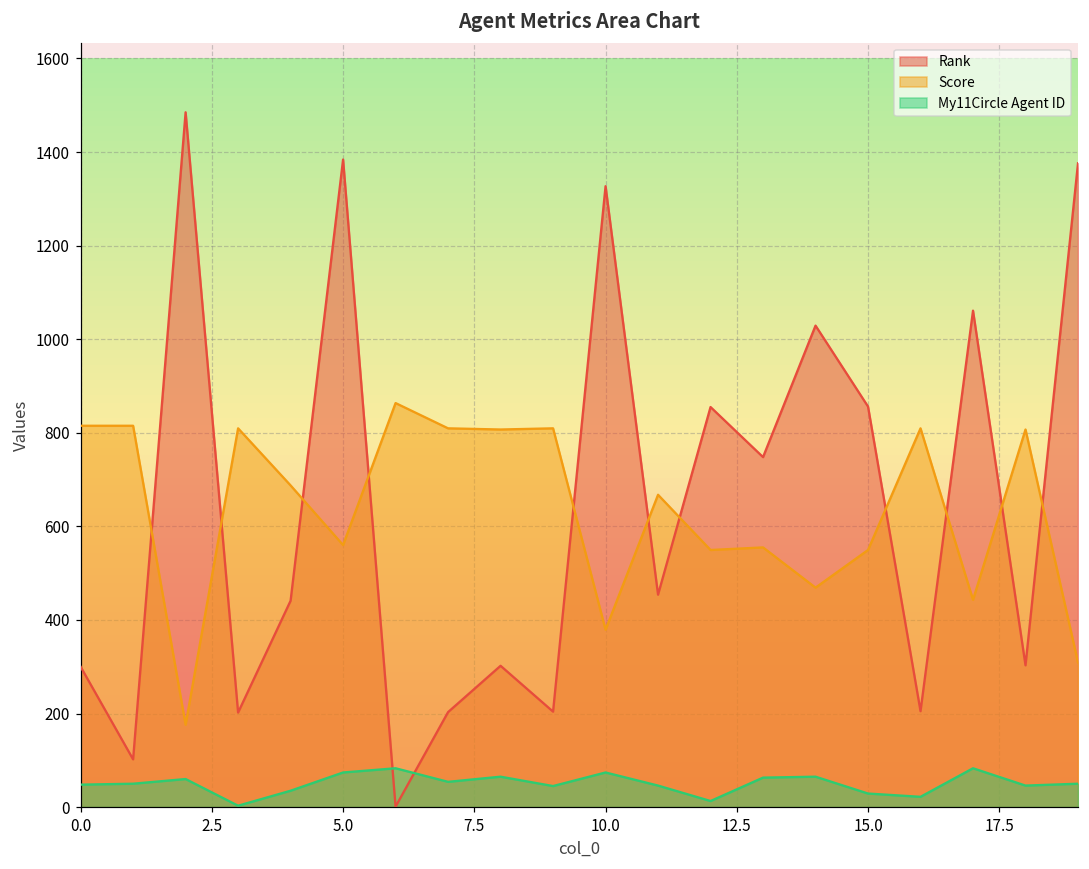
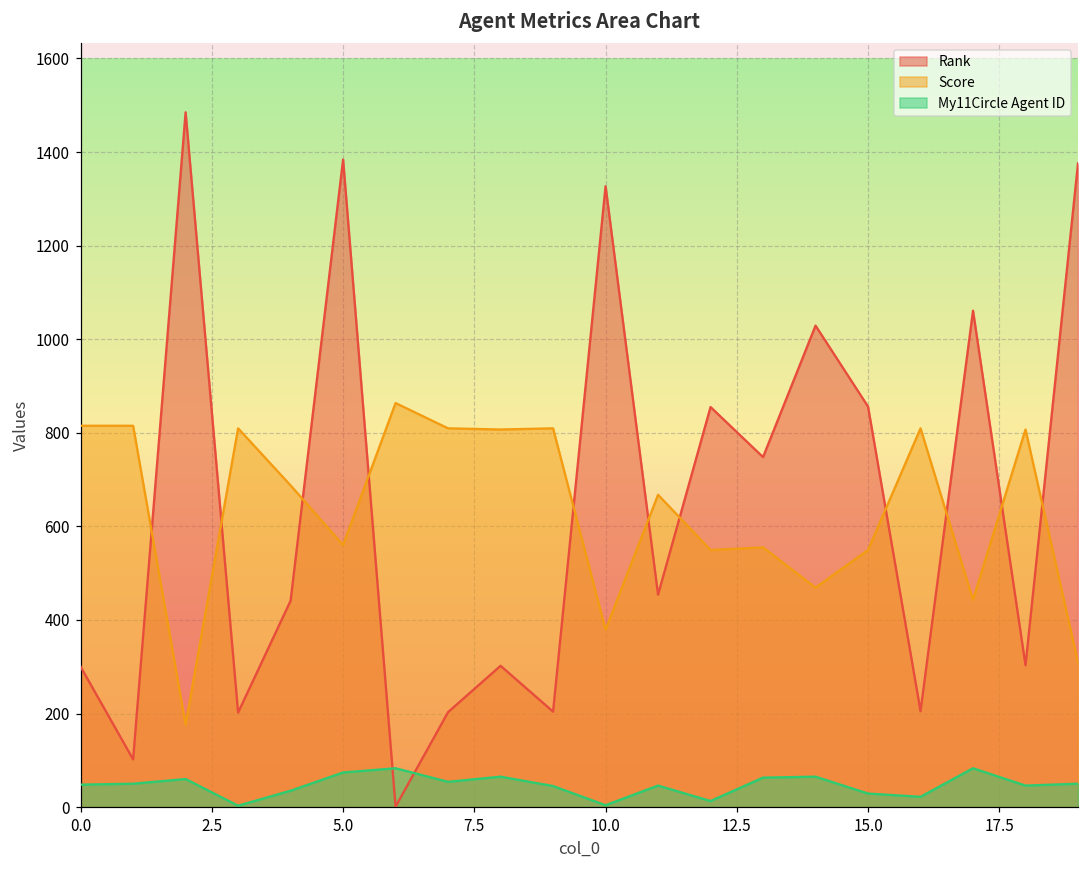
  {
    "Rank": {
      "0.0": 300,
      "5.0": 1380,
      "10.0": 1330,
      "15.0": 860
    },
    "Score": {
      "0.0": 820,
      "5.0": 560,
      "10.0": 380,
      "15.0": 550
    },
    "My11Circle Agent ID": {
      "0.0": 50,
      "5.0": 70,
-     "10.0": 70,
+     "10.0": 0,
      "15.0": 30
    }
  }
